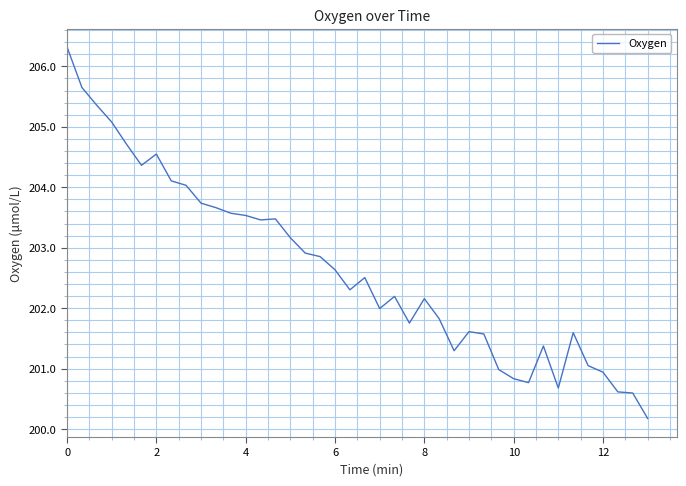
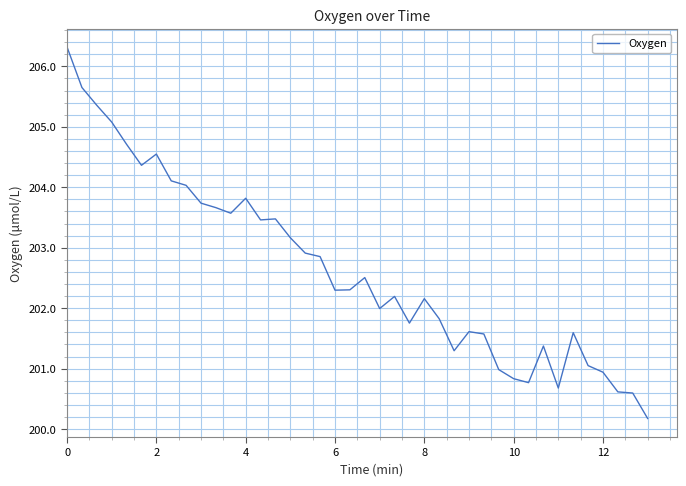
  {
    "0": 206.3,
    "2": 204.5,
-   "4": 203.5,
-   "6": 202.6,
+   "4": 203.8,
+   "6": 202.3,
    "8": 202.2,
    "10": 200.8,
    "12": 200.9
  }
